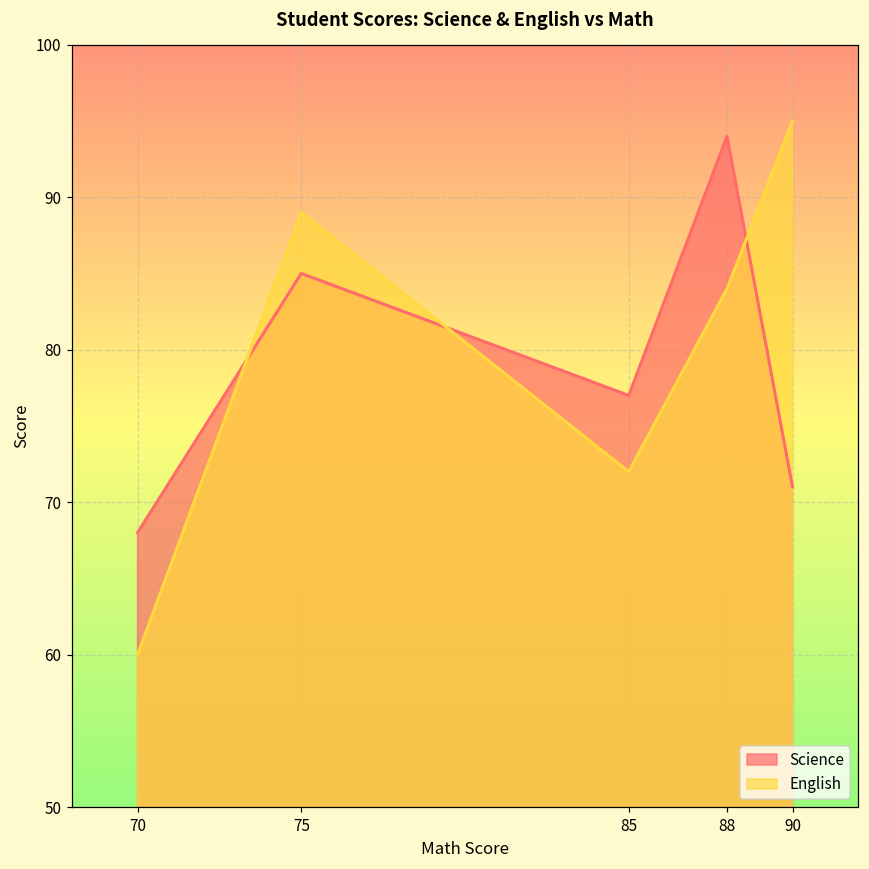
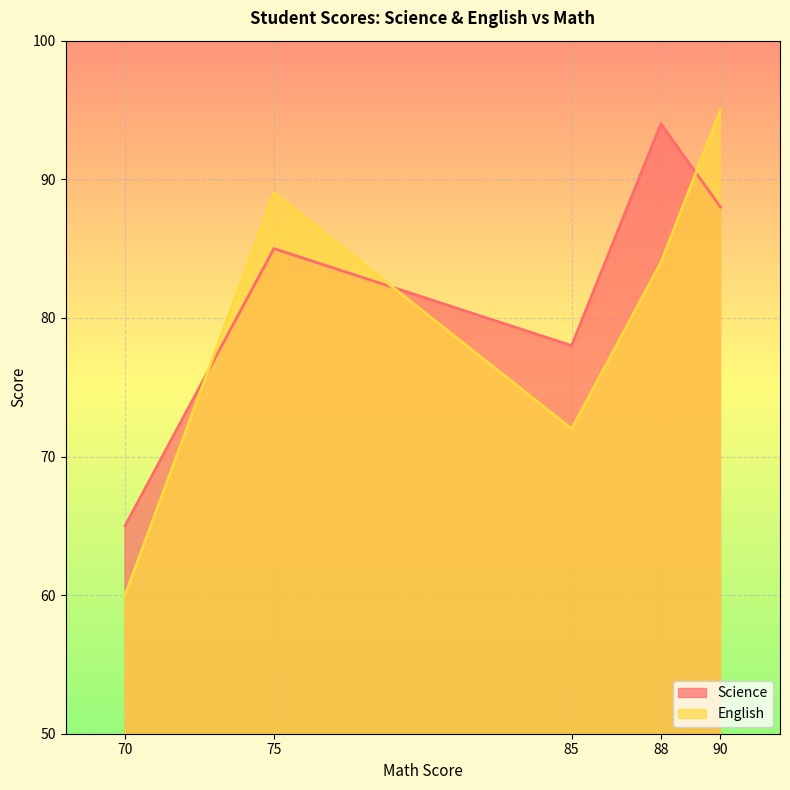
  {
    "Science": {
-     "70": 68,
+     "70": 65,
      "75": 85,
-     "85": 77,
+     "85": 78,
      "88": 94,
-     "90": 71
+     "90": 88
    },
    "English": {
      "70": 60,
      "75": 89,
      "85": 72,
      "88": 84,
      "90": 95
    }
  }
